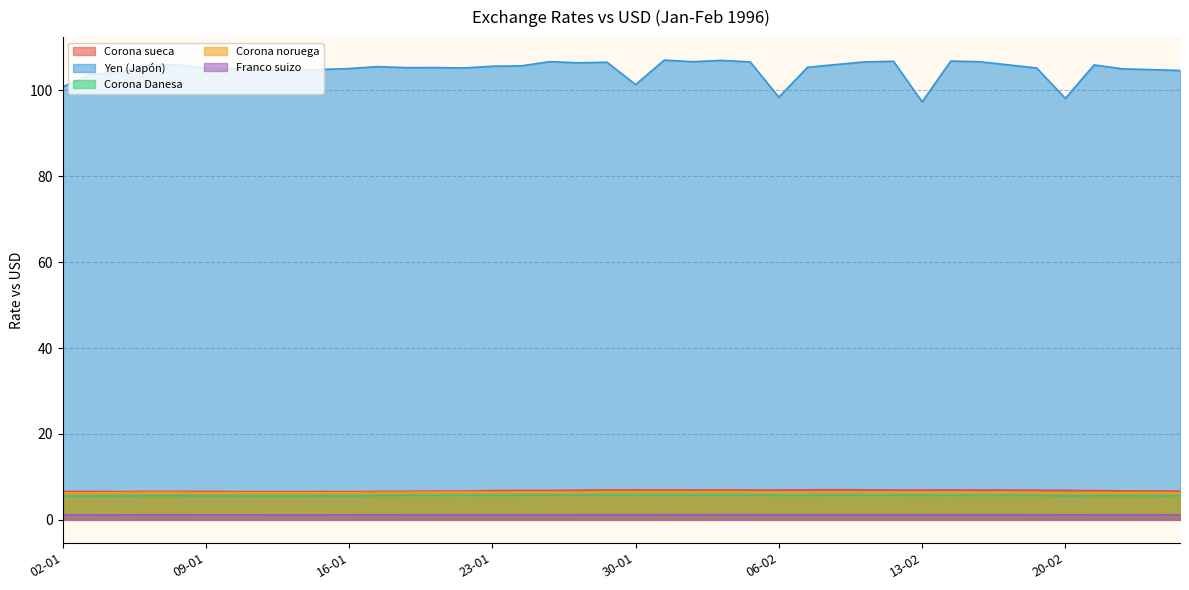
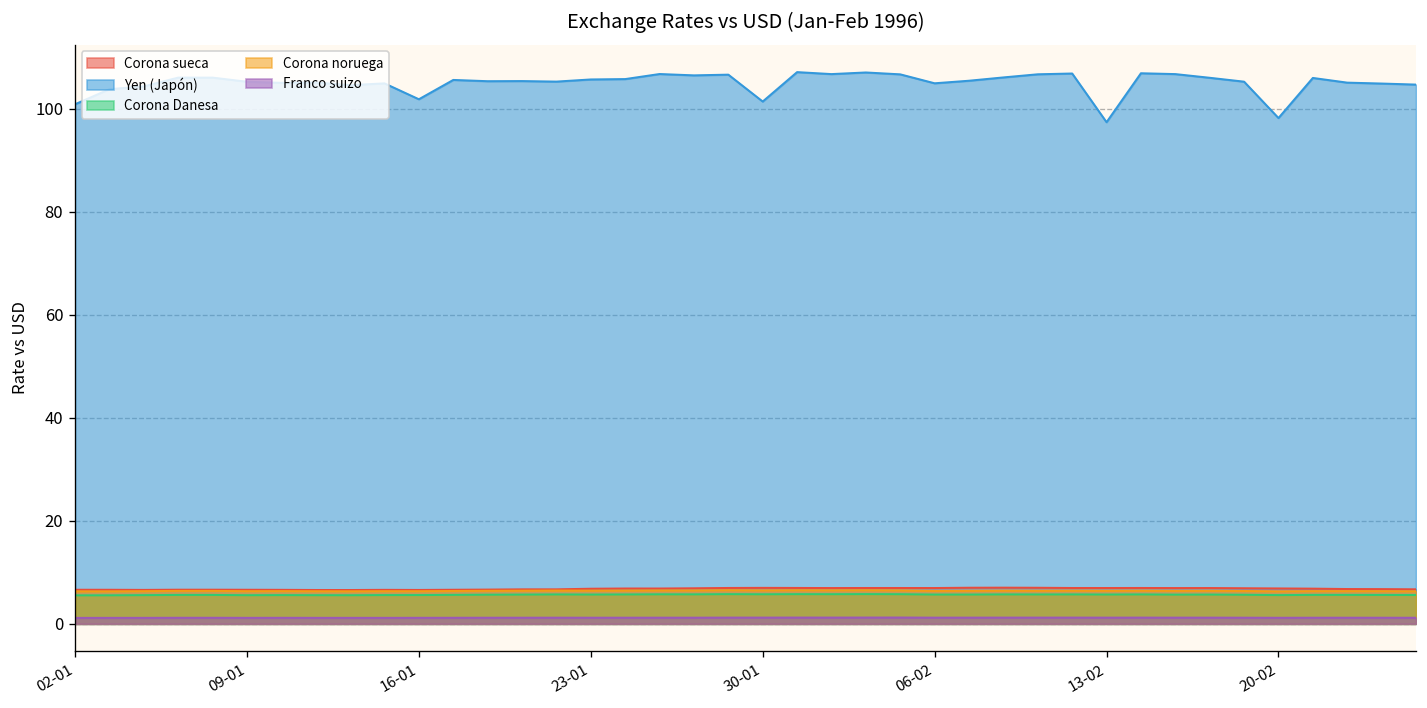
  {
    "Yen (Japón)": {
      "02-01": 101,
-     "16-01": 105,
+     "16-01": 102,
      "23-01": 106,
      "30-01": 101,
-     "06-02": 98,
+     "06-02": 105,
      "13-02": 97,
      "20-02": 98
    },
    "Corona Danesa": {
      "02-01": 6,
      "09-01": 6,
      "16-01": 6,
      "23-01": 6,
      "30-01": 6,
      "06-02": 6,
      "13-02": 6,
      "20-02": 6
    },
    "Franco suizo": {
      "02-01": 1,
      "09-01": 1,
      "16-01": 1,
      "23-01": 1,
      "30-01": 1,
      "06-02": 1,
      "13-02": 1,
      "20-02": 1
    }
  }
